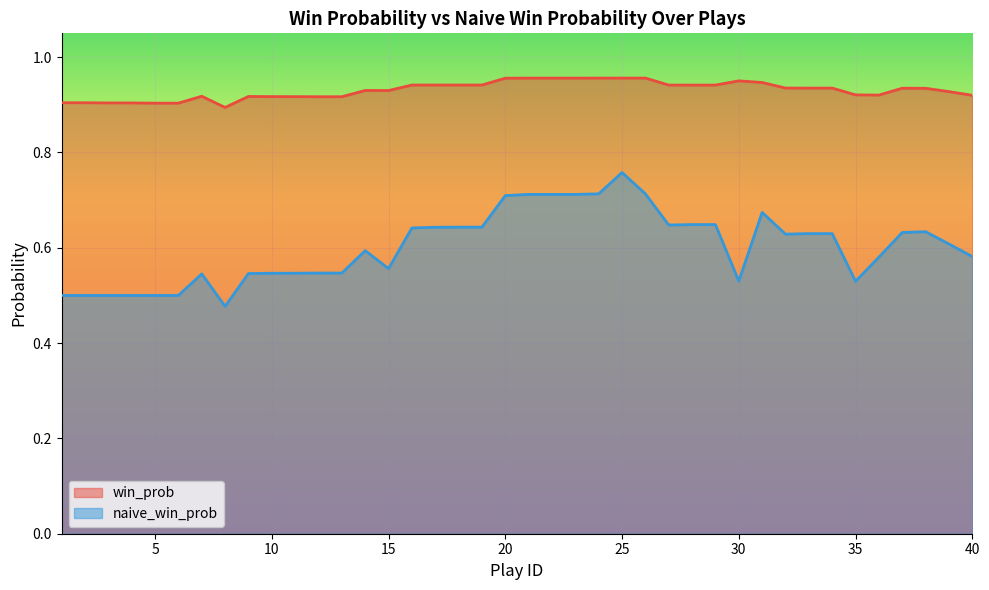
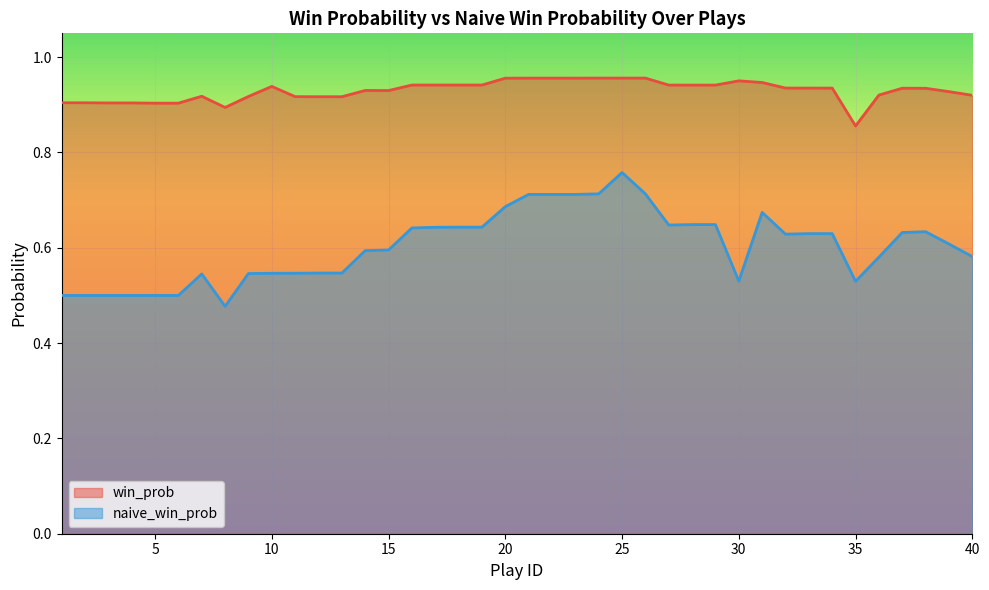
  {
    "win_prob": {
      "5": 0.90,
-     "10": 0.92,
+     "10": 0.94,
      "15": 0.93,
      "20": 0.96,
      "25": 0.96,
      "30": 0.95,
-     "35": 0.92,
+     "35": 0.86,
      "40": 0.92
    },
    "naive_win_prob": {
      "5": 0.50,
      "10": 0.55,
-     "15": 0.56,
-     "20": 0.71,
+     "15": 0.60,
+     "20": 0.69,
      "25": 0.76,
      "30": 0.53,
      "35": 0.53,
      "40": 0.58
    }
  }
